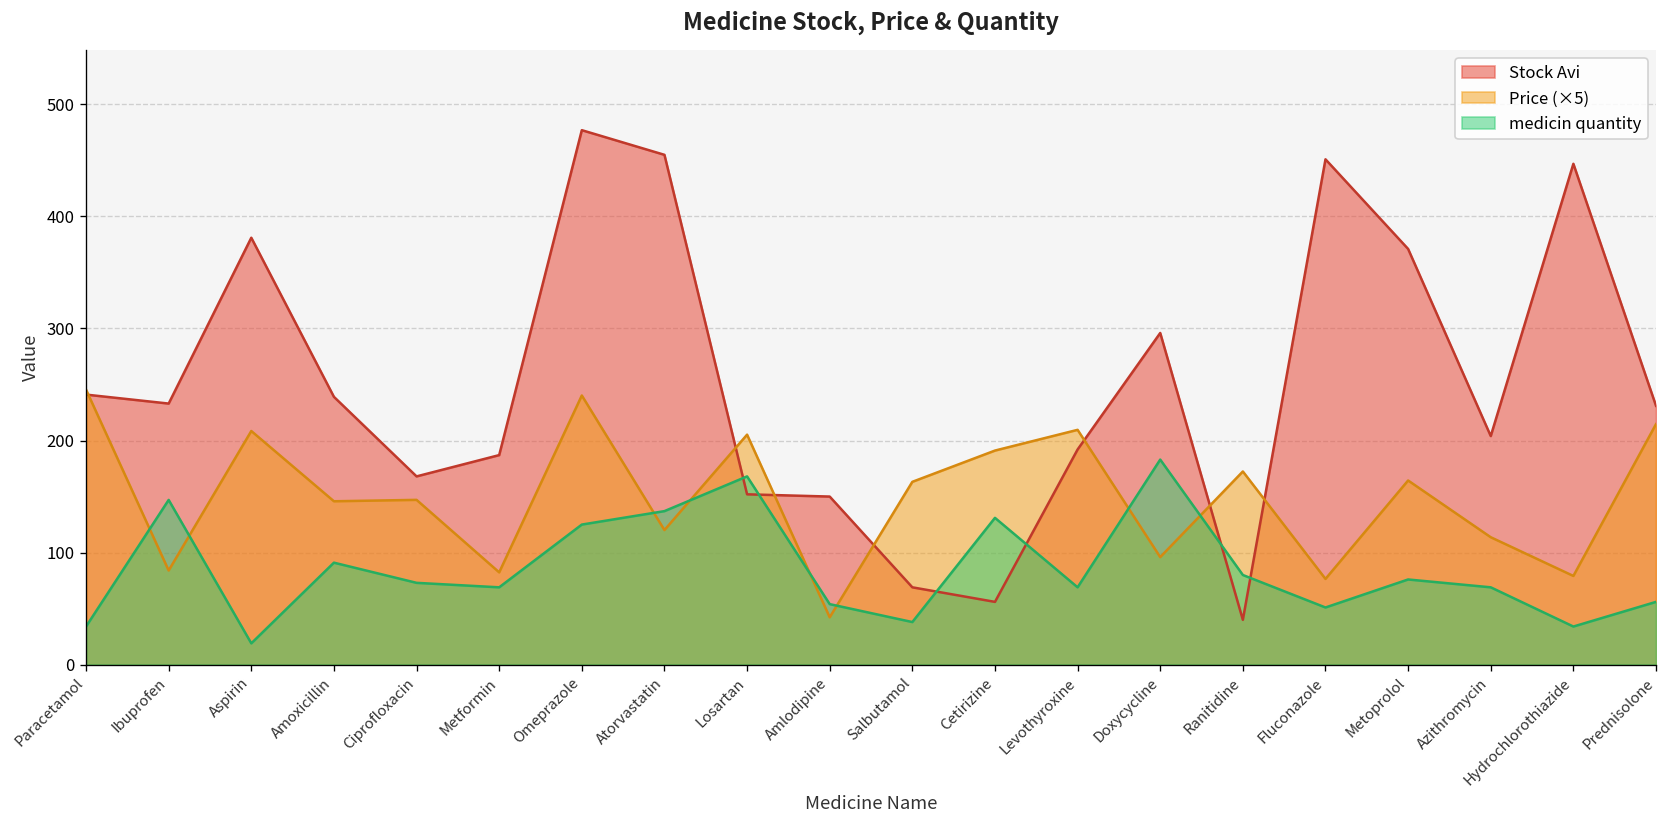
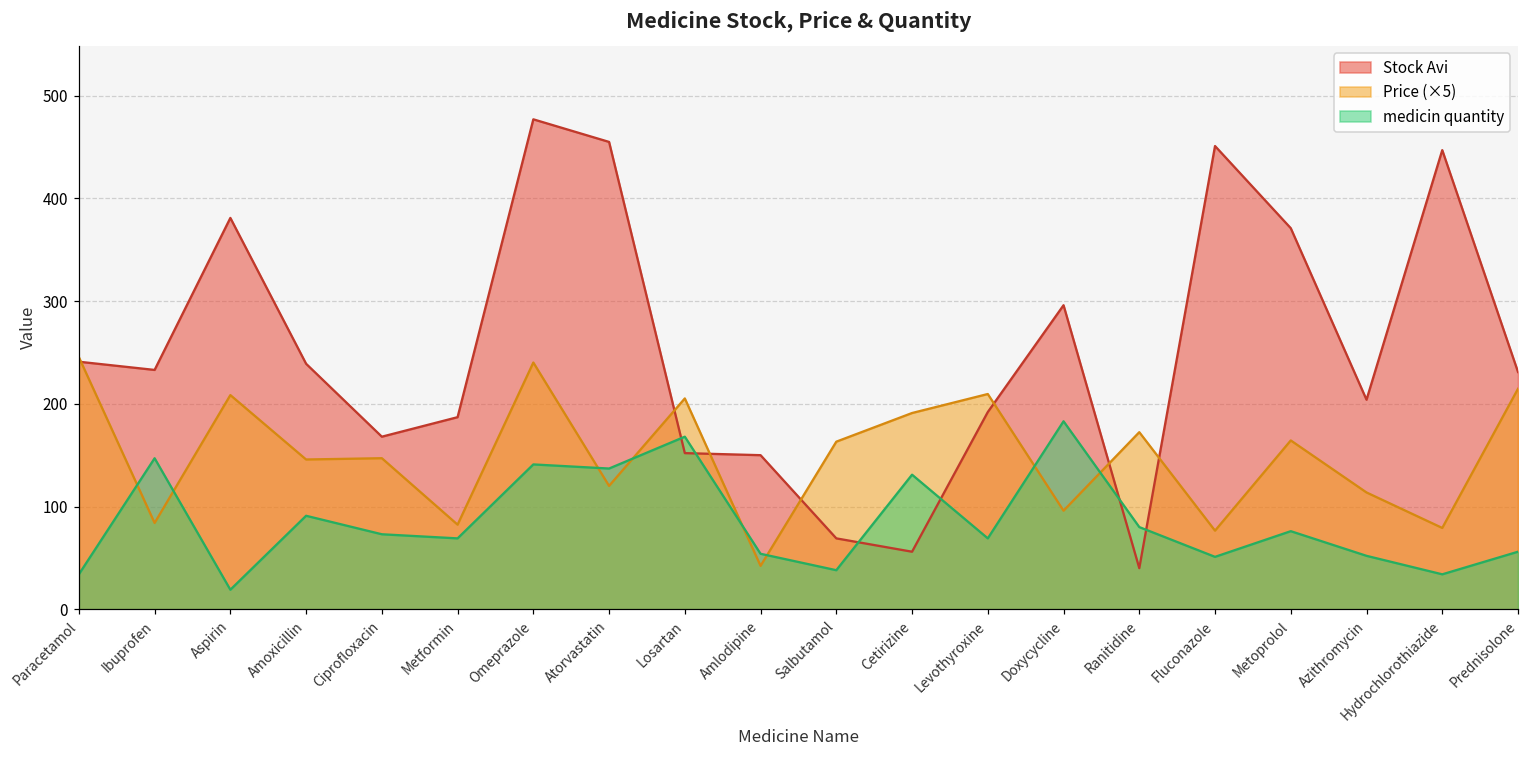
  {
    "Stock Avi": {
      "Paracetamol": 240,
      "Ibuprofen": 230,
      "Aspirin": 380,
      "Amoxicillin": 240,
      "Ciprofloxacin": 170,
      "Metformin": 190,
      "Omeprazole": 480,
      "Atorvastatin": 460,
      "Losartan": 150,
      "Amlodipine": 150,
      "Salbutamol": 70,
      "Cetirizine": 60,
      "Levothyroxine": 190,
      "Doxycycline": 300,
      "Ranitidine": 40,
      "Fluconazole": 450,
      "Metoprolol": 370,
      "Azithromycin": 200,
      "Hydrochlorothiazide": 450,
      "Prednisolone": 230
    },
    "Price (×5)": {
      "Paracetamol": 250,
      "Ibuprofen": 80,
      "Aspirin": 210,
      "Amoxicillin": 150,
      "Ciprofloxacin": 150,
      "Metformin": 80,
      "Omeprazole": 240,
      "Atorvastatin": 120,
      "Losartan": 210,
      "Amlodipine": 40,
      "Salbutamol": 160,
      "Cetirizine": 190,
      "Levothyroxine": 210,
      "Doxycycline": 100,
      "Ranitidine": 170,
      "Fluconazole": 80,
      "Metoprolol": 160,
      "Azithromycin": 110,
      "Hydrochlorothiazide": 80,
      "Prednisolone": 210
    },
    "medicin quantity": {
      "Paracetamol": 30,
      "Ibuprofen": 150,
      "Aspirin": 20,
      "Amoxicillin": 90,
      "Ciprofloxacin": 70,
      "Metformin": 70,
-     "Omeprazole": 130,
+     "Omeprazole": 140,
      "Atorvastatin": 140,
      "Losartan": 170,
      "Amlodipine": 50,
      "Salbutamol": 40,
      "Cetirizine": 130,
      "Levothyroxine": 70,
      "Doxycycline": 180,
      "Ranitidine": 80,
      "Fluconazole": 50,
      "Metoprolol": 80,
-     "Azithromycin": 70,
+     "Azithromycin": 50,
      "Hydrochlorothiazide": 30,
      "Prednisolone": 60
    }
  }
